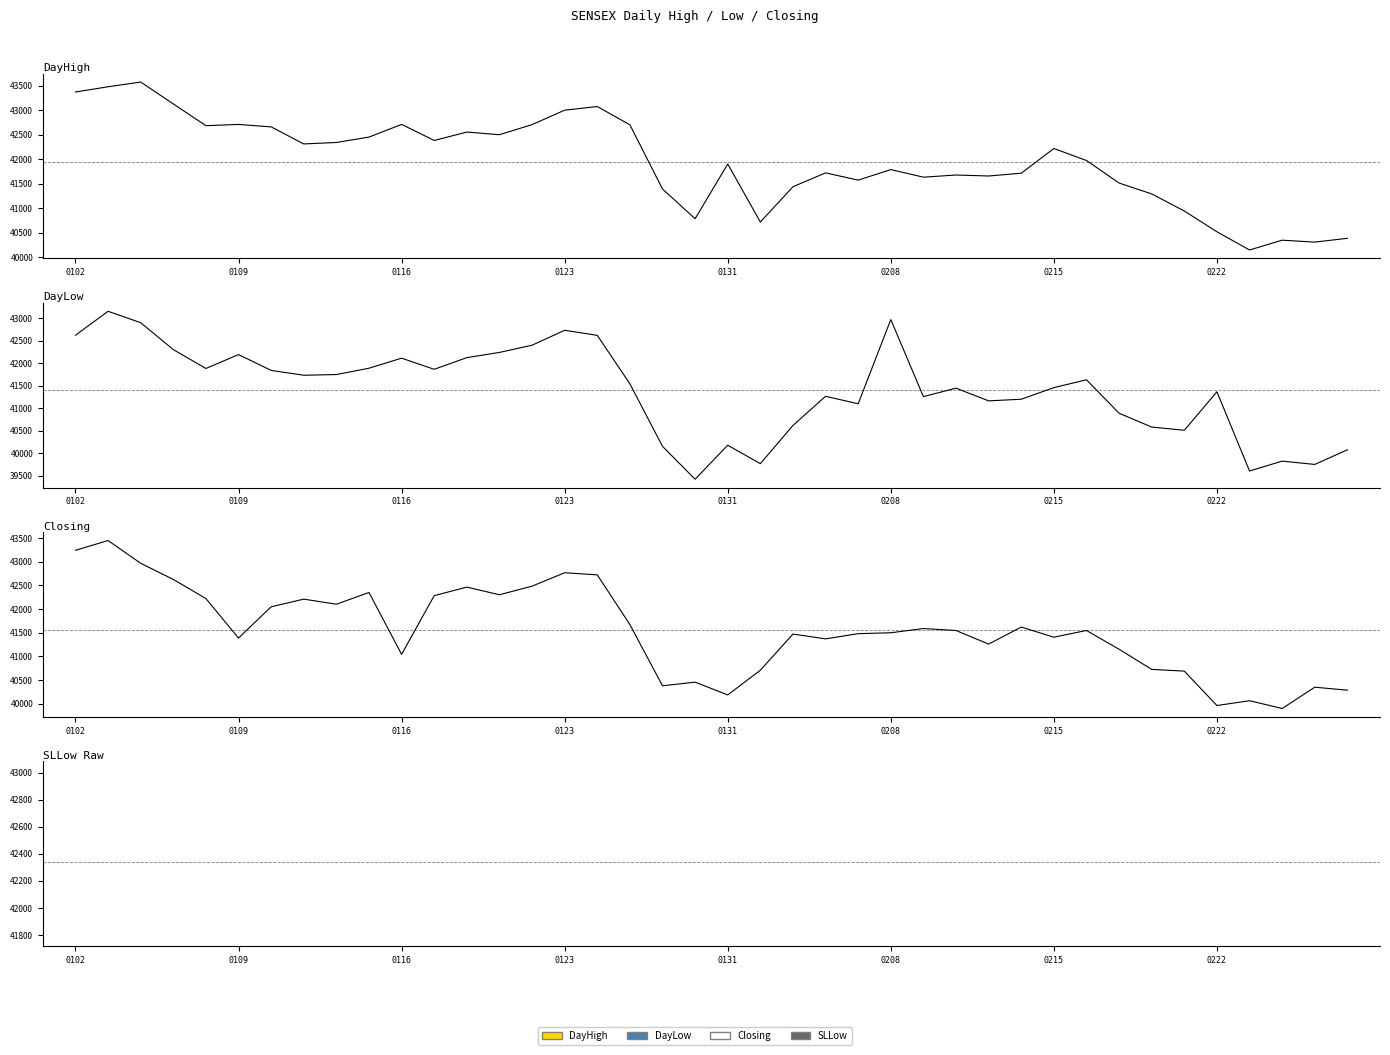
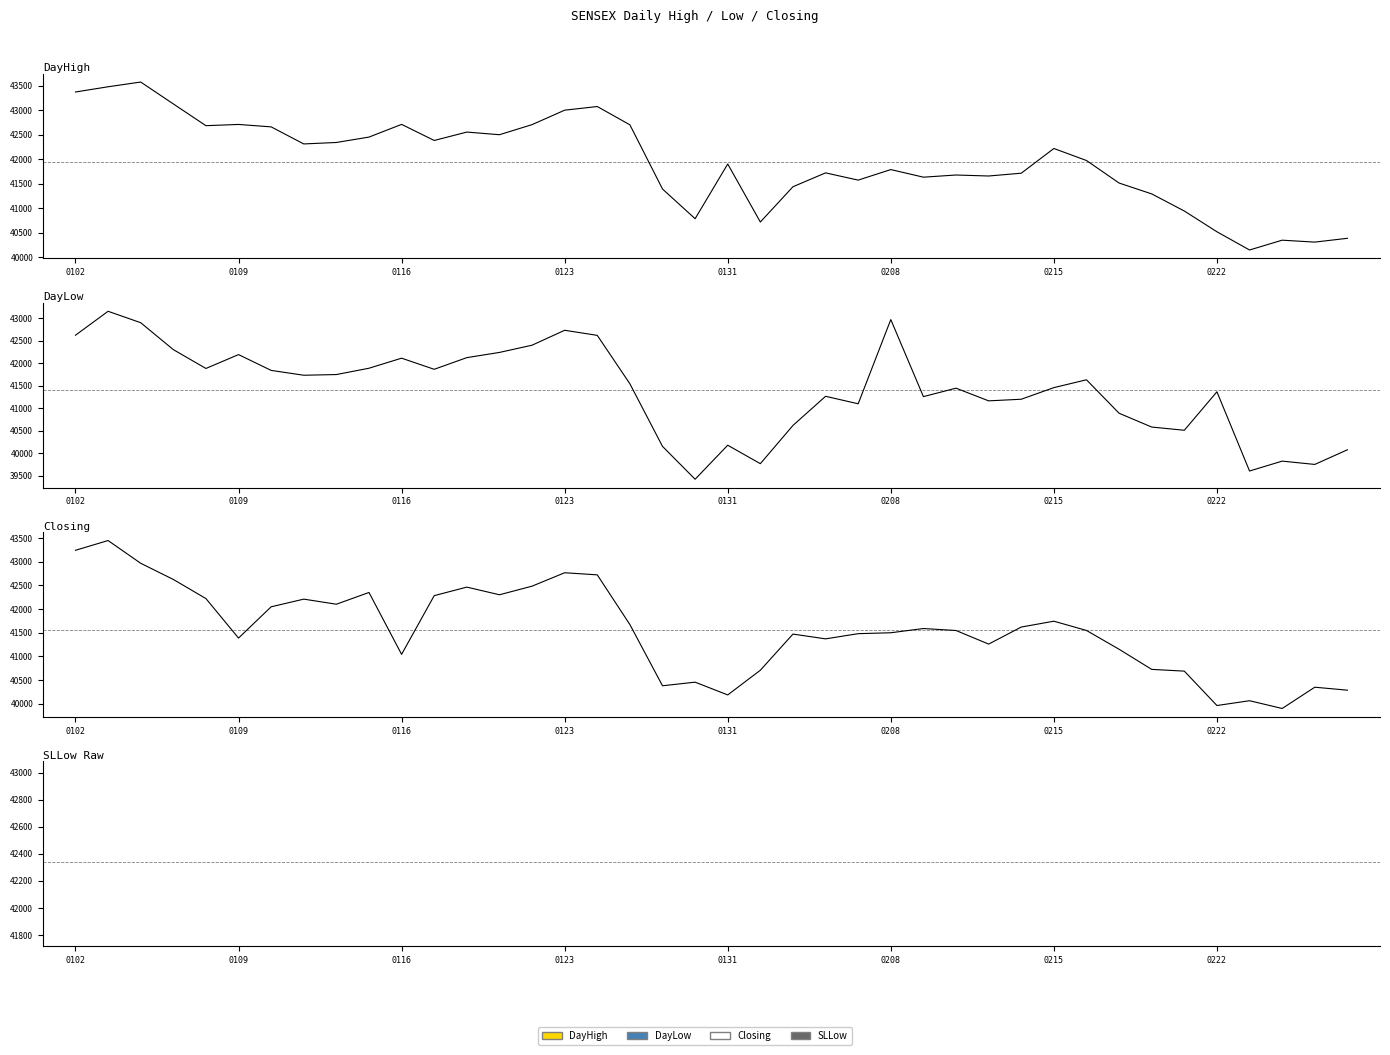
  {
    "DayHigh": {
      "0102": 43400,
      "0109": 42700,
      "0116": 42700,
      "0123": 43000,
      "0131": 41900,
      "0208": 41800,
      "0215": 42200,
      "0222": 40500
    },
    "DayLow": {
      "0102": 42600,
      "0109": 42200,
      "0116": 42100,
      "0123": 42700,
      "0131": 40200,
      "0208": 43000,
      "0215": 41500,
      "0222": 41400
    },
    "Closing": {
      "0102": 43200,
      "0109": 41400,
      "0116": 41000,
      "0123": 42800,
      "0131": 40200,
      "0208": 41500,
-     "0215": 41400,
+     "0215": 41700,
      "0222": 40000
    },
    "SLLow Raw": {
      "0116": 42220
    }
  }
